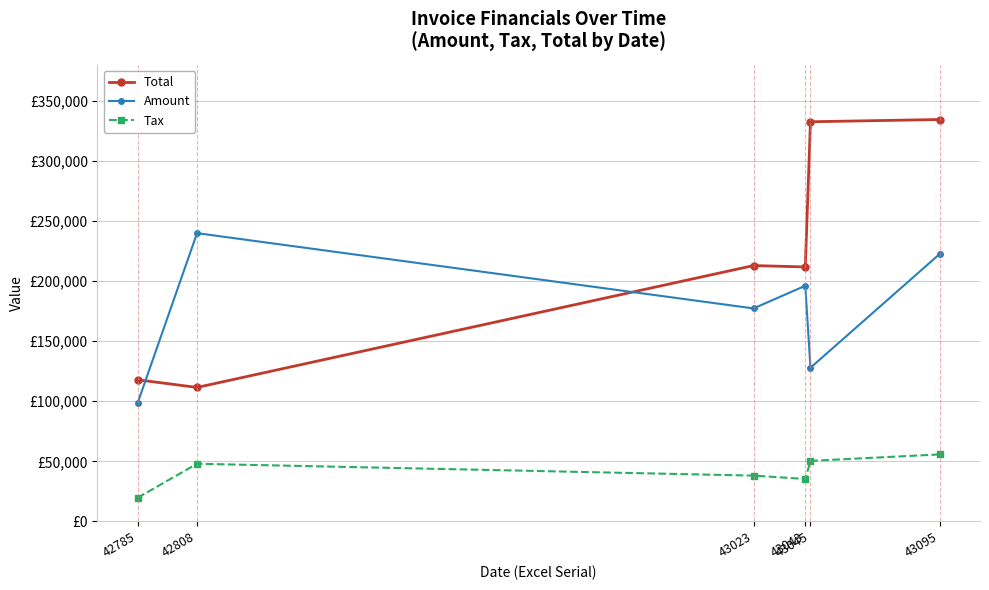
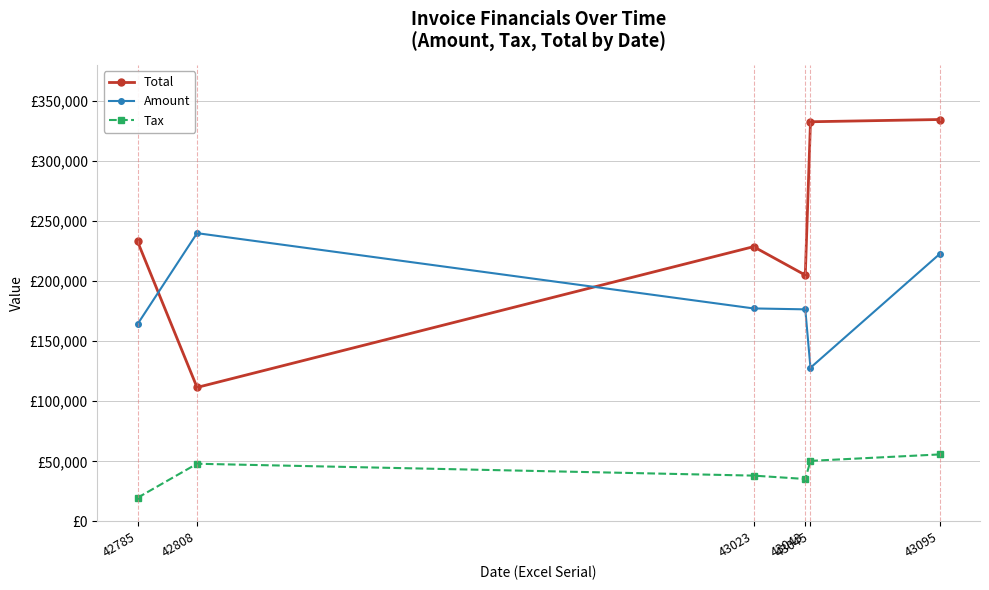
  {
    "Total": {
-     "42785": "£118,000",
+     "42785": "£233,000",
      "42808": "£112,000",
-     "43023": "£213,000",
-     "43043": "£212,000",
+     "43023": "£229,000",
+     "43043": "£205,000",
      "43045": "£333,000",
      "43095": "£334,000"
    },
    "Amount": {
-     "42785": "£98,000",
+     "42785": "£164,000",
      "42808": "£240,000",
      "43023": "£177,000",
-     "43043": "£196,000",
+     "43043": "£176,000",
      "43045": "£128,000",
      "43095": "£223,000"
    },
    "Tax": {
      "42785": "£20,000",
      "42808": "£48,000",
      "43023": "£38,000",
      "43043": "£35,000",
      "43045": "£50,000",
      "43095": "£56,000"
    }
  }
